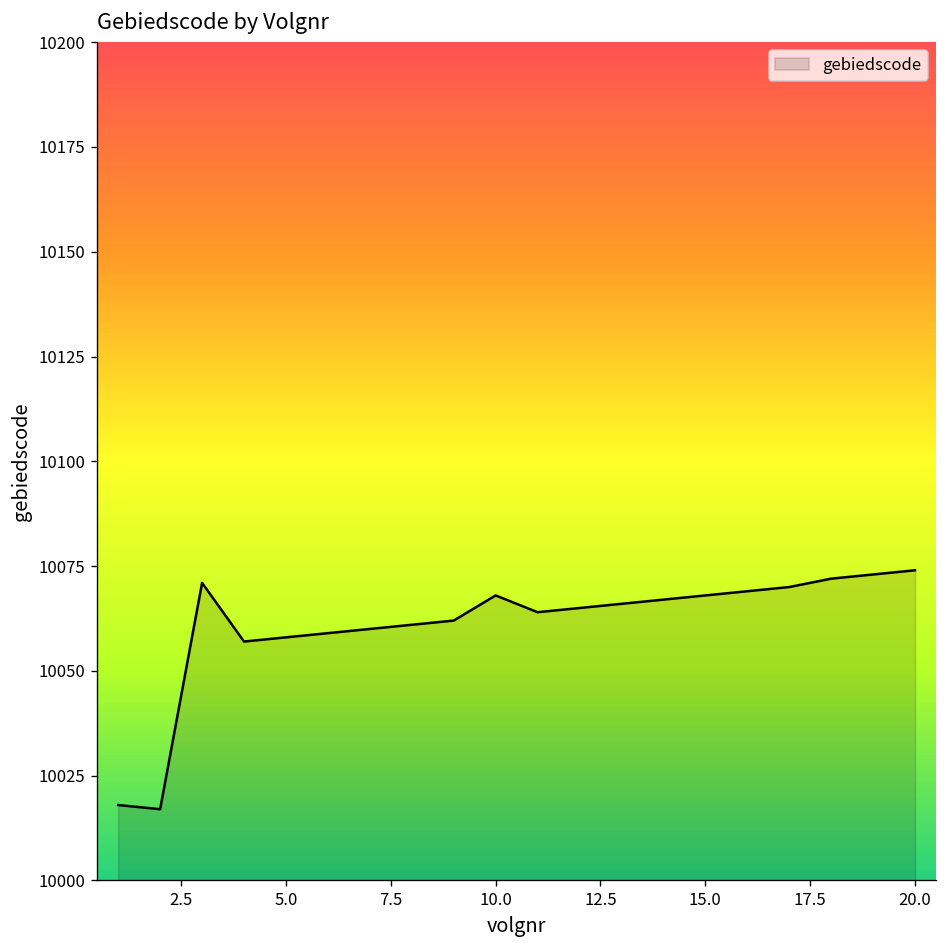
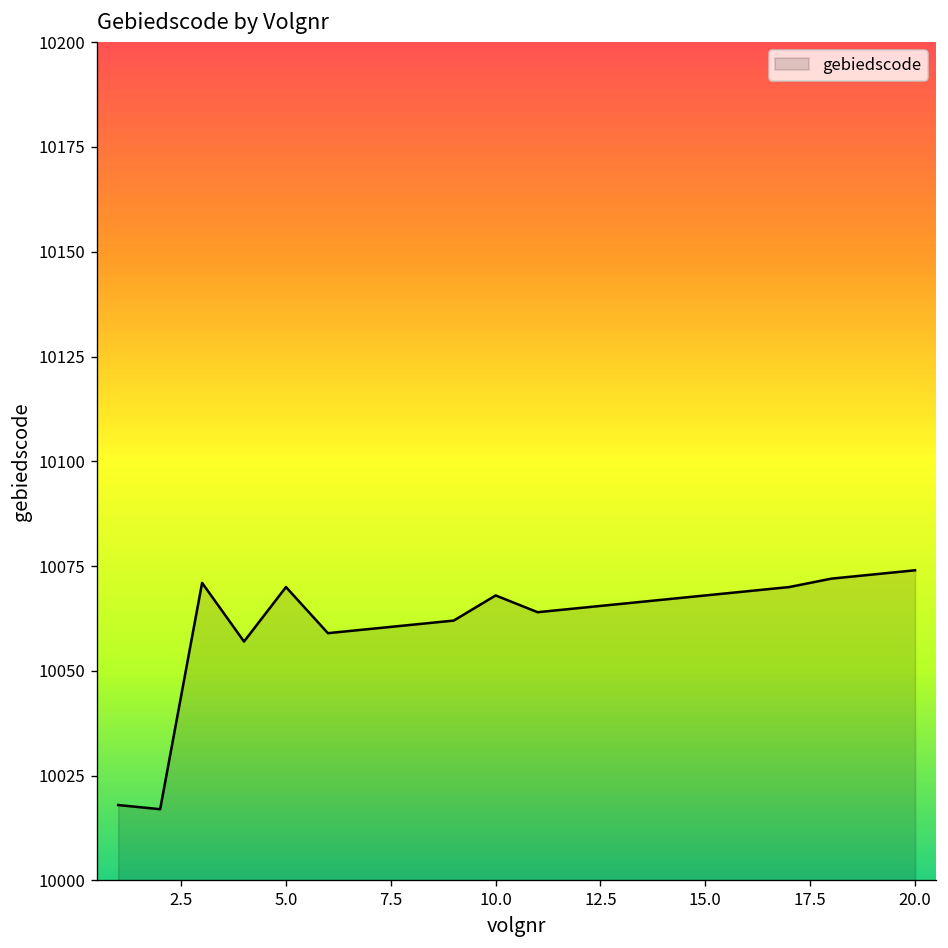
  {
-   "5.0": 10058,
+   "5.0": 10070,
    "10.0": 10068,
    "15.0": 10068,
    "20.0": 10074
  }
